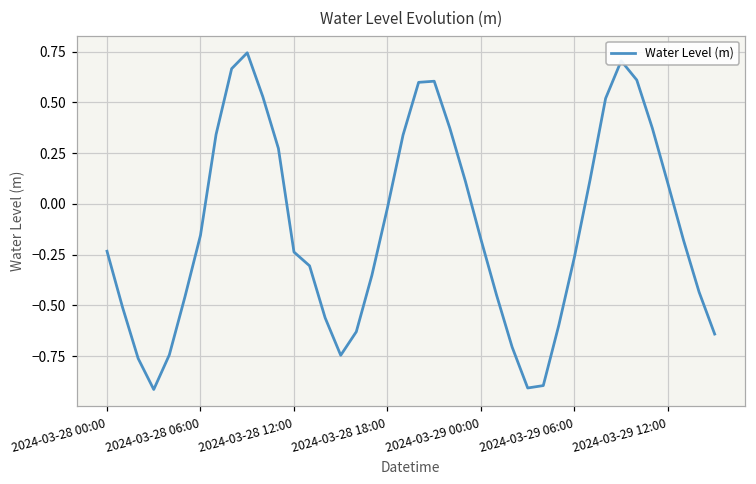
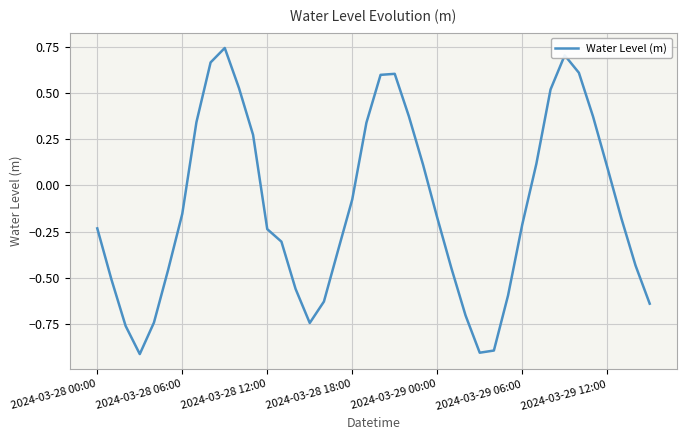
  {
    "2024-03-28 00:00": -0.23,
    "2024-03-28 06:00": -0.15,
    "2024-03-28 12:00": -0.24,
-   "2024-03-28 18:00": -0.02,
+   "2024-03-28 18:00": -0.08,
    "2024-03-29 00:00": -0.17,
-   "2024-03-29 06:00": -0.26,
+   "2024-03-29 06:00": -0.21,
    "2024-03-29 12:00": 0.10
  }
